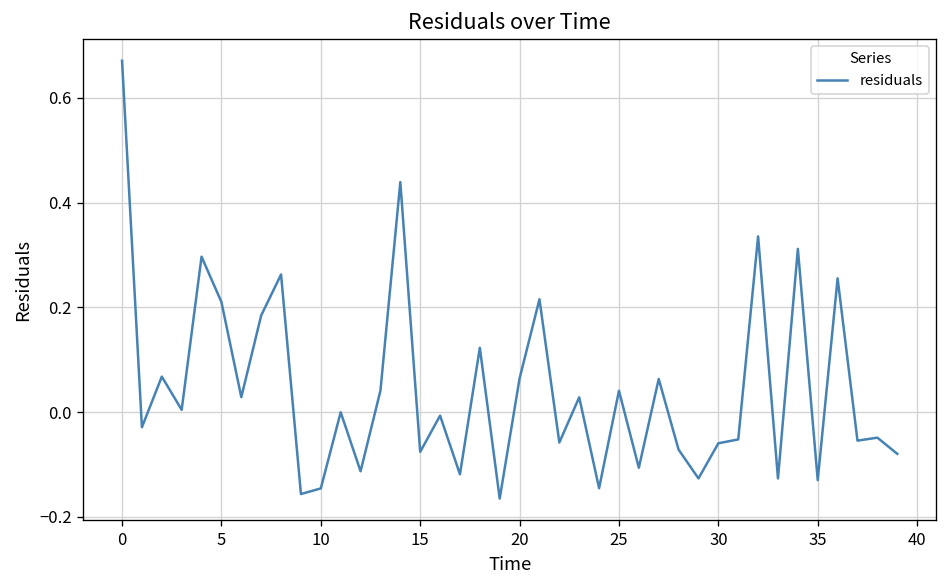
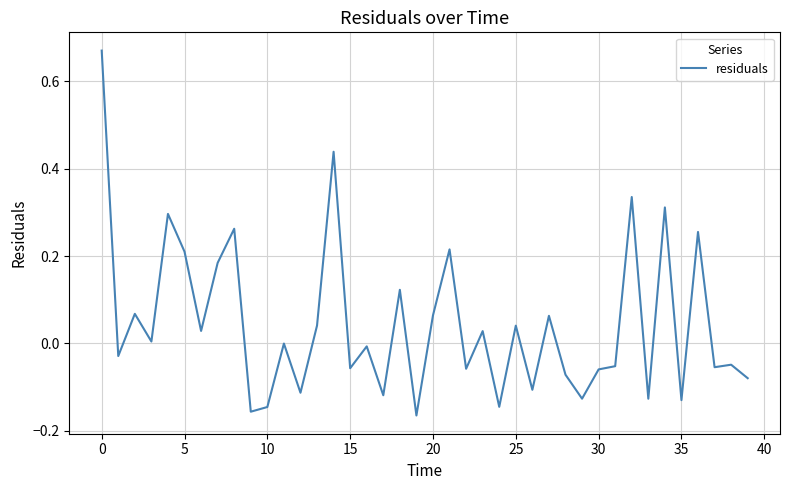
  {
    "0": 0.67,
    "5": 0.21,
    "10": -0.15,
-   "15": -0.08,
+   "15": -0.06,
    "20": 0.06,
    "25": 0.04,
    "30": -0.06,
    "35": -0.13
  }
